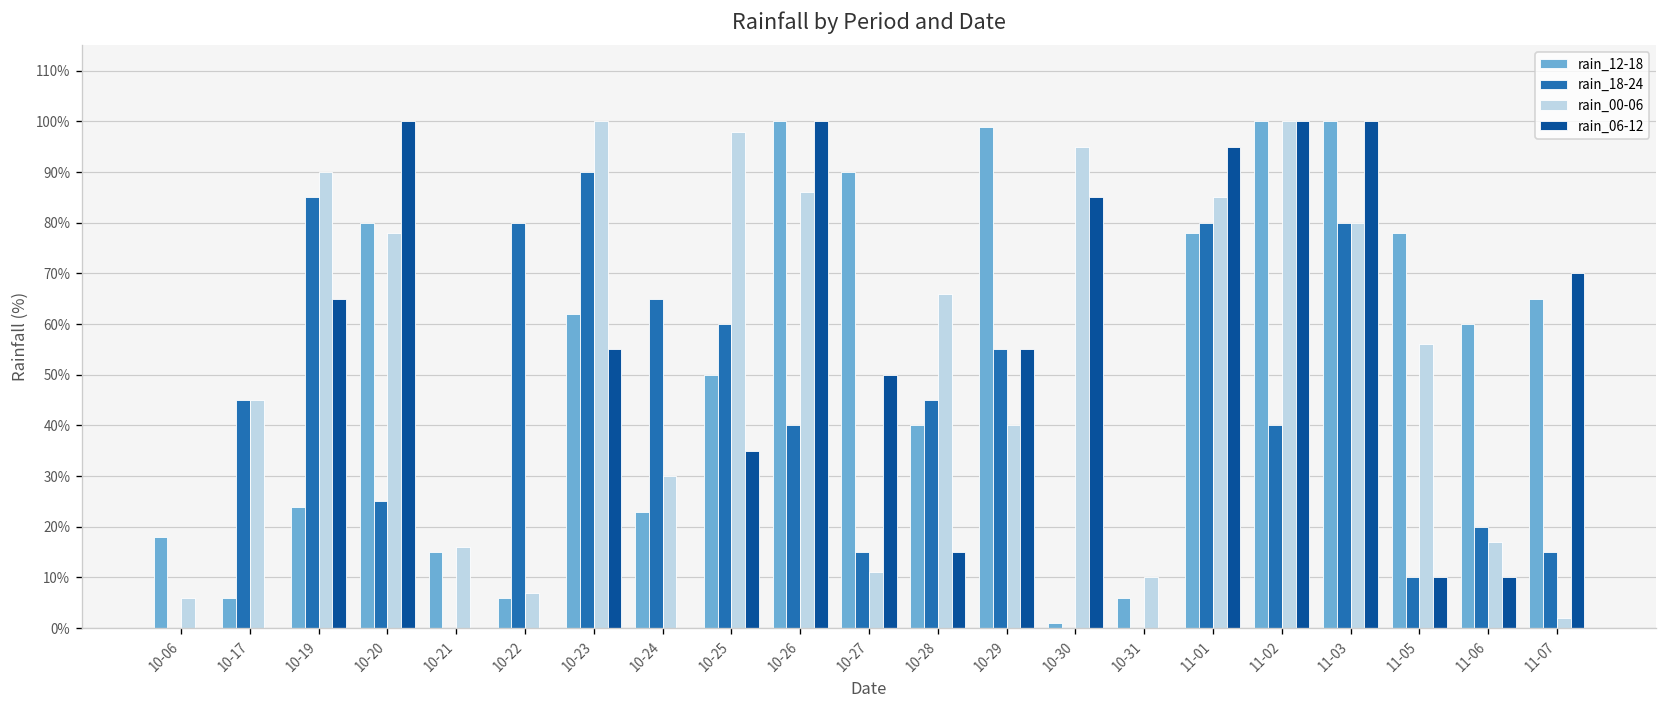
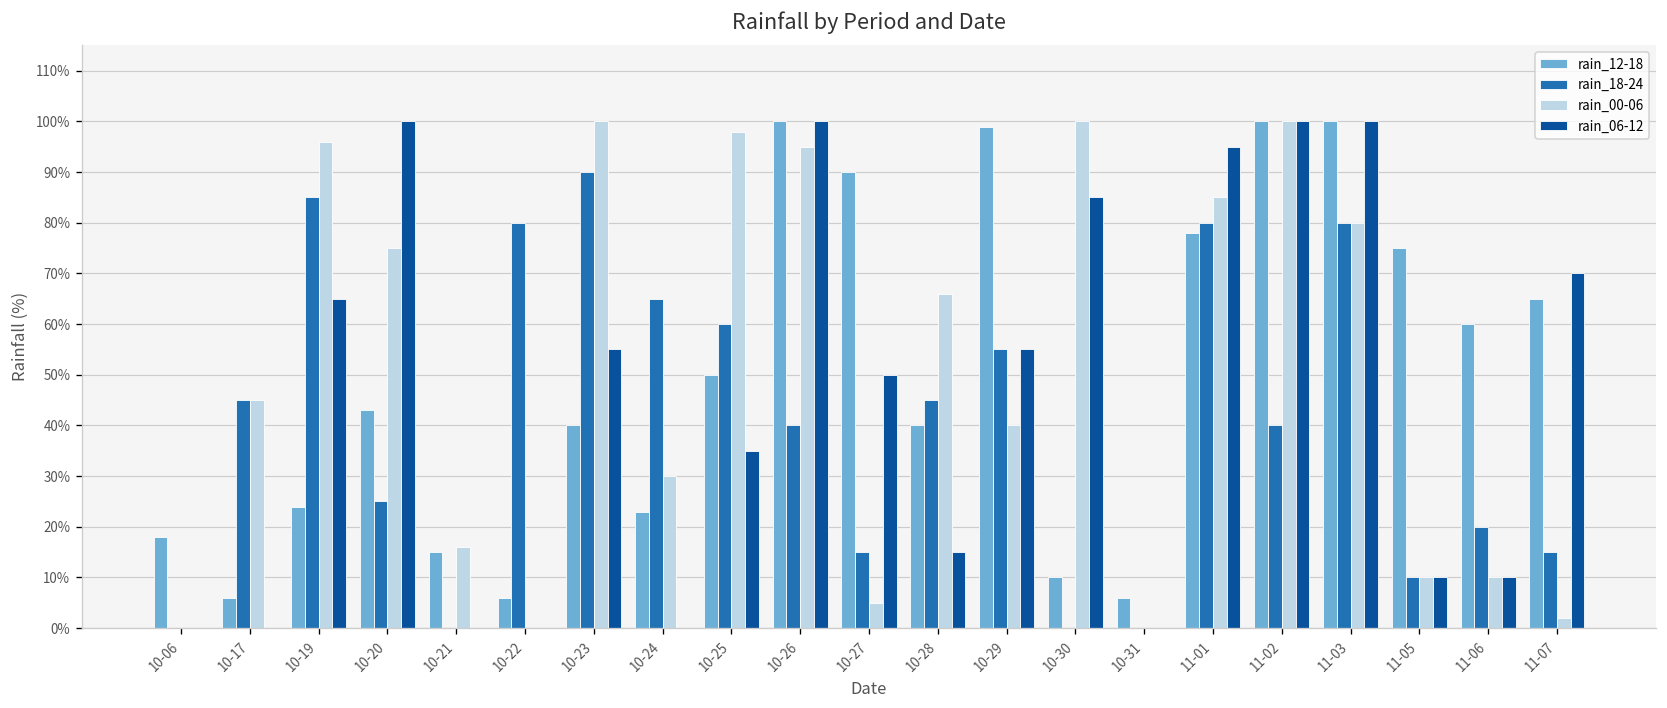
  {
    "rain_12-18": {
      "10-06": "18%",
      "10-17": "6%",
      "10-19": "24%",
-     "10-20": "80%",
+     "10-20": "43%",
      "10-21": "15%",
      "10-22": "6%",
-     "10-23": "62%",
+     "10-23": "40%",
      "10-24": "23%",
      "10-25": "50%",
      "10-26": "100%",
      "10-27": "90%",
      "10-28": "40%",
      "10-29": "99%",
-     "10-30": "1%",
+     "10-30": "10%",
      "10-31": "6%",
      "11-01": "78%",
      "11-02": "100%",
      "11-03": "100%",
-     "11-05": "78%",
+     "11-05": "75%",
      "11-06": "60%",
      "11-07": "65%"
    },
    "rain_00-06": {
-     "10-06": "6%",
+     "10-06": "0%",
      "10-17": "45%",
-     "10-19": "90%",
-     "10-20": "78%",
+     "10-19": "96%",
+     "10-20": "75%",
      "10-21": "16%",
-     "10-22": "7%",
+     "10-22": "0%",
      "10-23": "100%",
      "10-24": "30%",
      "10-25": "98%",
-     "10-26": "86%",
-     "10-27": "11%",
+     "10-26": "95%",
+     "10-27": "5%",
      "10-28": "66%",
      "10-29": "40%",
-     "10-30": "95%",
-     "10-31": "10%",
+     "10-30": "100%",
+     "10-31": "0%",
      "11-01": "85%",
      "11-02": "100%",
      "11-03": "80%",
-     "11-05": "56%",
-     "11-06": "17%",
+     "11-05": "10%",
+     "11-06": "10%",
      "11-07": "2%"
    }
  }
